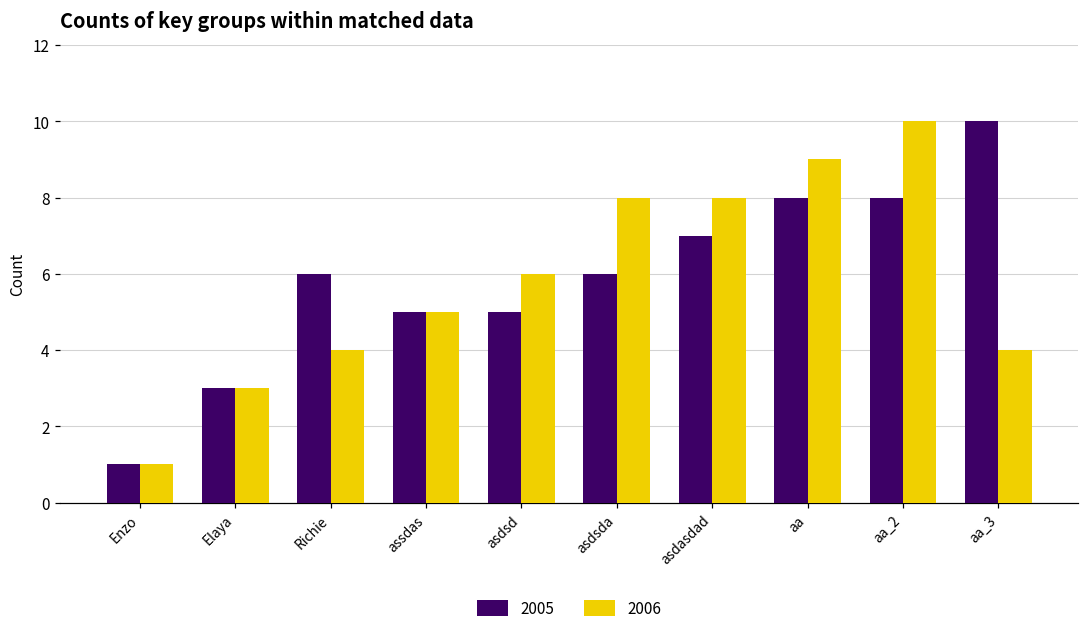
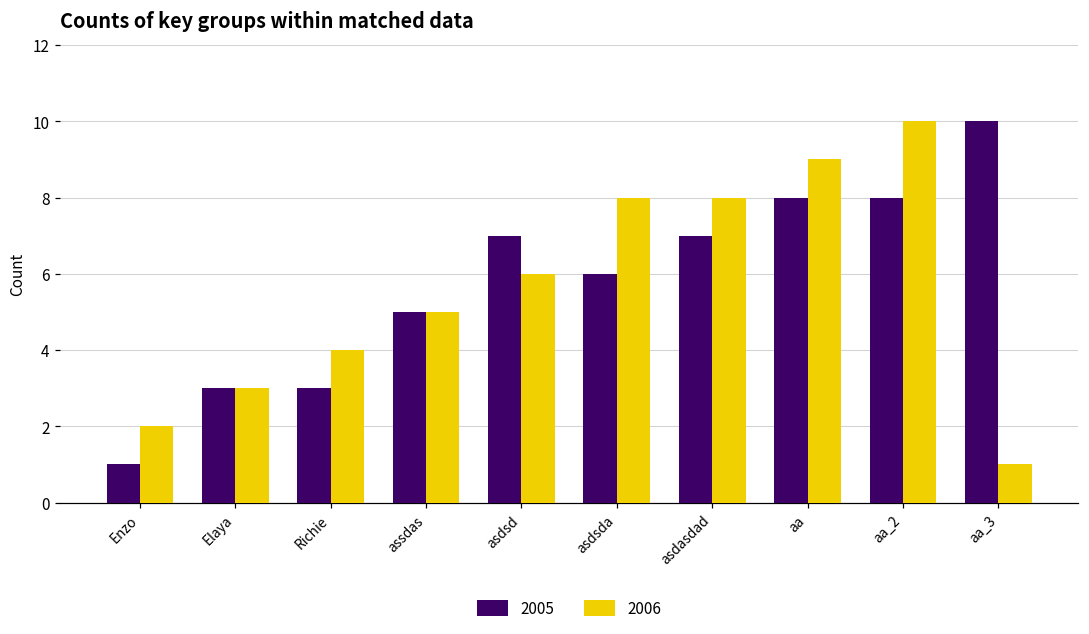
  {
    "2005": {
      "Enzo": 1,
      "Elaya": 3,
-     "Richie": 6,
+     "Richie": 3,
      "assdas": 5,
-     "asdsd": 5,
+     "asdsd": 7,
      "asdsda": 6,
      "asdasdad": 7,
      "aa": 8,
      "aa_2": 8,
      "aa_3": 10
    },
    "2006": {
-     "Enzo": 1,
+     "Enzo": 2,
      "Elaya": 3,
      "Richie": 4,
      "assdas": 5,
      "asdsd": 6,
      "asdsda": 8,
      "asdasdad": 8,
      "aa": 9,
      "aa_2": 10,
-     "aa_3": 4
+     "aa_3": 1
    }
  }
